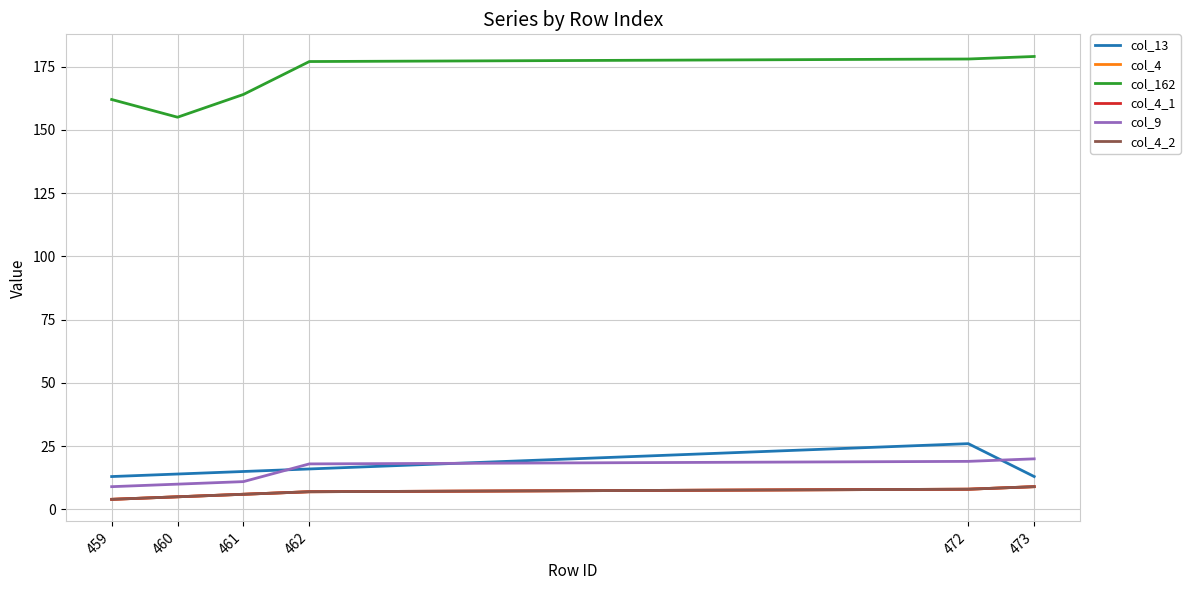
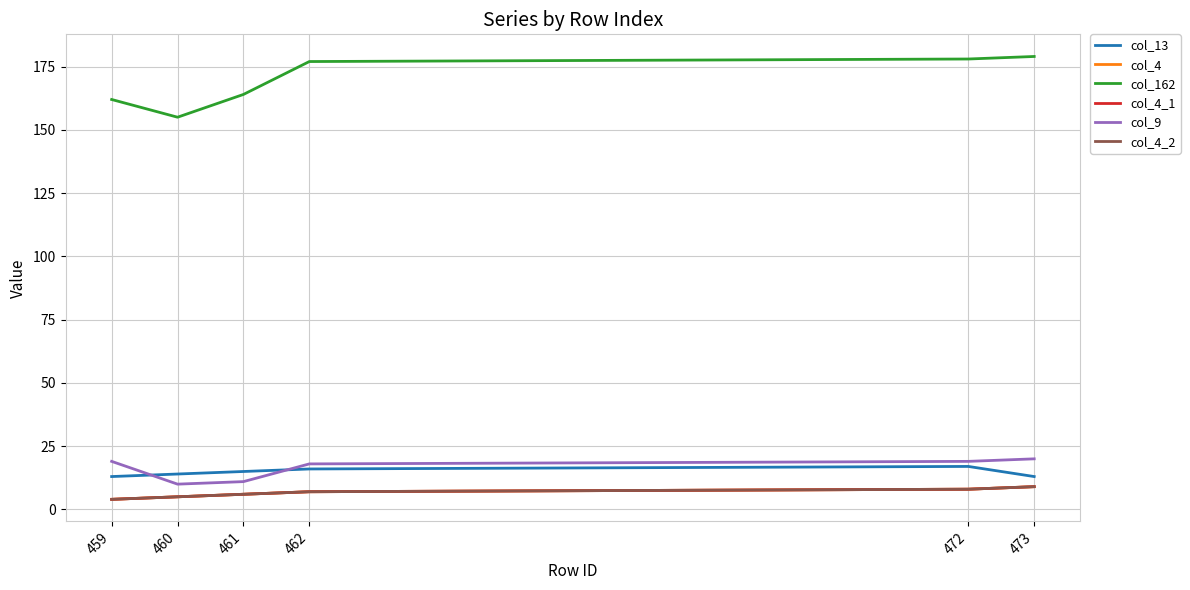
  {
    "col_13": {
      "459": 13,
      "460": 14,
      "461": 15,
      "462": 16,
-     "472": 26,
+     "472": 17,
      "473": 13
    },
    "col_4_2": {
      "459": 4,
      "460": 5,
      "461": 6,
      "462": 7,
      "472": 8,
      "473": 9
    },
    "col_162": {
      "459": 162,
      "460": 155,
      "461": 164,
      "462": 177,
      "472": 178,
      "473": 179
    },
    "col_9": {
-     "459": 9,
+     "459": 19,
      "460": 10,
      "461": 11,
      "462": 18,
      "472": 19,
      "473": 20
    }
  }
